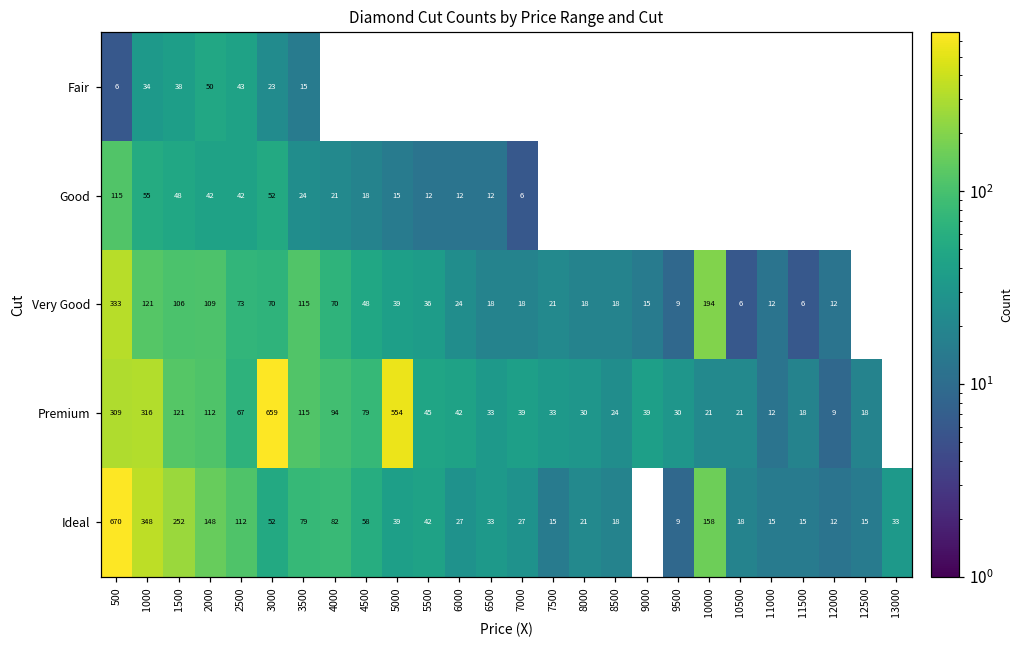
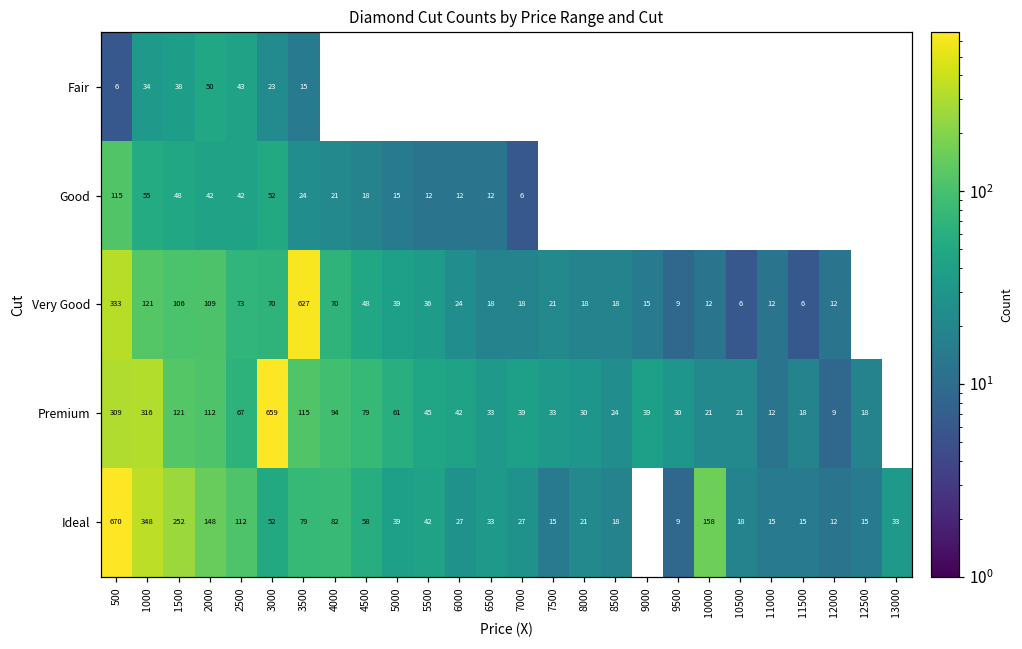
  {
    "Fair": {
      "500": 6,
      "1000": 34,
      "1500": 38,
      "2000": 50,
      "2500": 43,
      "3000": 23,
      "3500": 15
    },
    "Good": {
      "500": 115,
      "1000": 55,
      "1500": 48,
      "2000": 42,
      "2500": 42,
      "3000": 52,
      "3500": 24,
      "4000": 21,
      "4500": 18,
      "5000": 15,
      "5500": 12,
      "6000": 12,
      "6500": 12,
      "7000": 6
    },
    "Very Good": {
      "500": 333,
      "1000": 121,
      "1500": 106,
      "2000": 109,
      "2500": 73,
      "3000": 70,
-     "3500": 115,
+     "3500": 627,
      "4000": 70,
      "4500": 48,
      "5000": 39,
      "5500": 36,
      "6000": 24,
      "6500": 18,
      "7000": 18,
      "7500": 21,
      "8000": 18,
      "8500": 18,
      "9000": 15,
      "9500": 9,
-     "10000": 194,
+     "10000": 12,
      "10500": 6,
      "11000": 12,
      "11500": 6,
      "12000": 12
    },
    "Premium": {
      "500": 309,
      "1000": 316,
      "1500": 121,
      "2000": 112,
      "2500": 67,
      "3000": 659,
      "3500": 115,
      "4000": 94,
      "4500": 79,
-     "5000": 554,
+     "5000": 61,
      "5500": 45,
      "6000": 42,
      "6500": 33,
      "7000": 39,
      "7500": 33,
      "8000": 30,
      "8500": 24,
      "9000": 39,
      "9500": 30,
      "10000": 21,
      "10500": 21,
      "11000": 12,
      "11500": 18,
      "12000": 9,
      "12500": 18
    },
    "Ideal": {
      "500": 670,
      "1000": 348,
      "1500": 252,
      "2000": 148,
      "2500": 112,
      "3000": 52,
      "3500": 79,
      "4000": 82,
      "4500": 58,
      "5000": 39,
      "5500": 42,
      "6000": 27,
      "6500": 33,
      "7000": 27,
      "7500": 15,
      "8000": 21,
      "8500": 18,
      "9500": 9,
      "10000": 158,
      "10500": 18,
      "11000": 15,
      "11500": 15,
      "12000": 12,
      "12500": 15,
      "13000": 33
    }
  }
